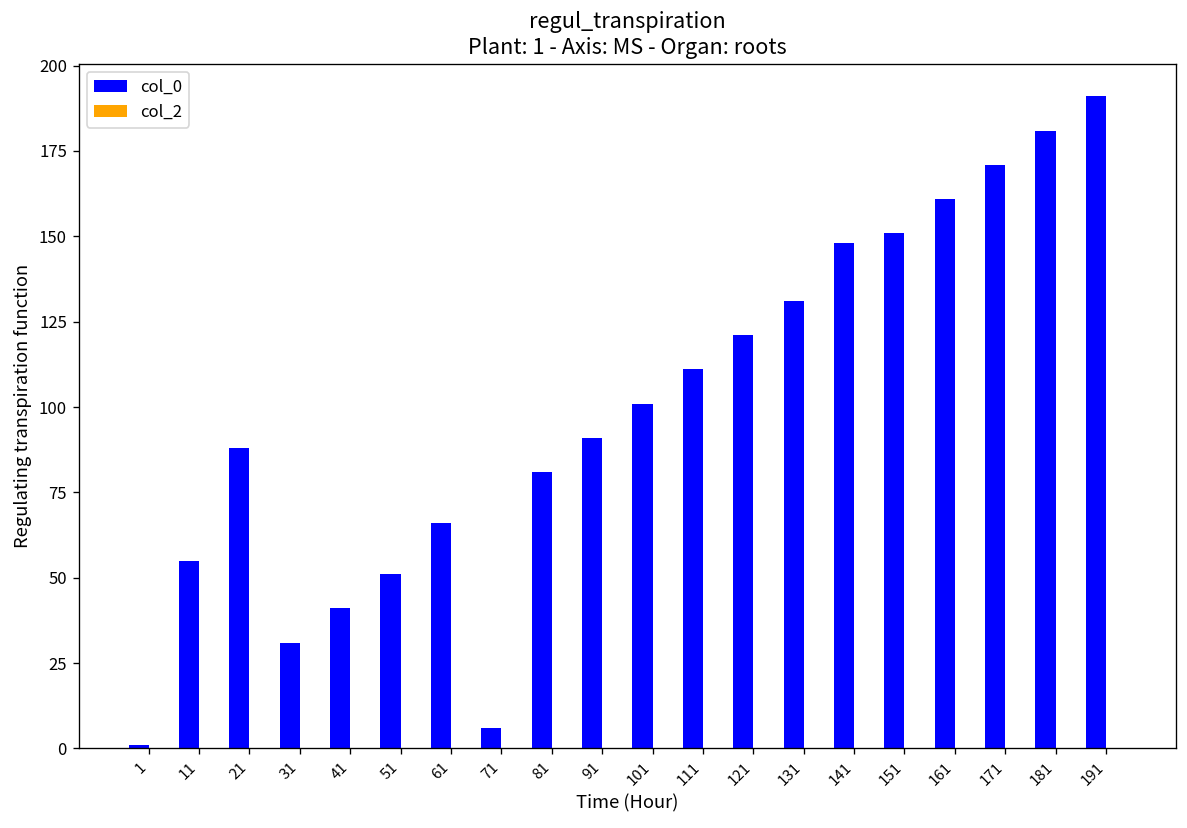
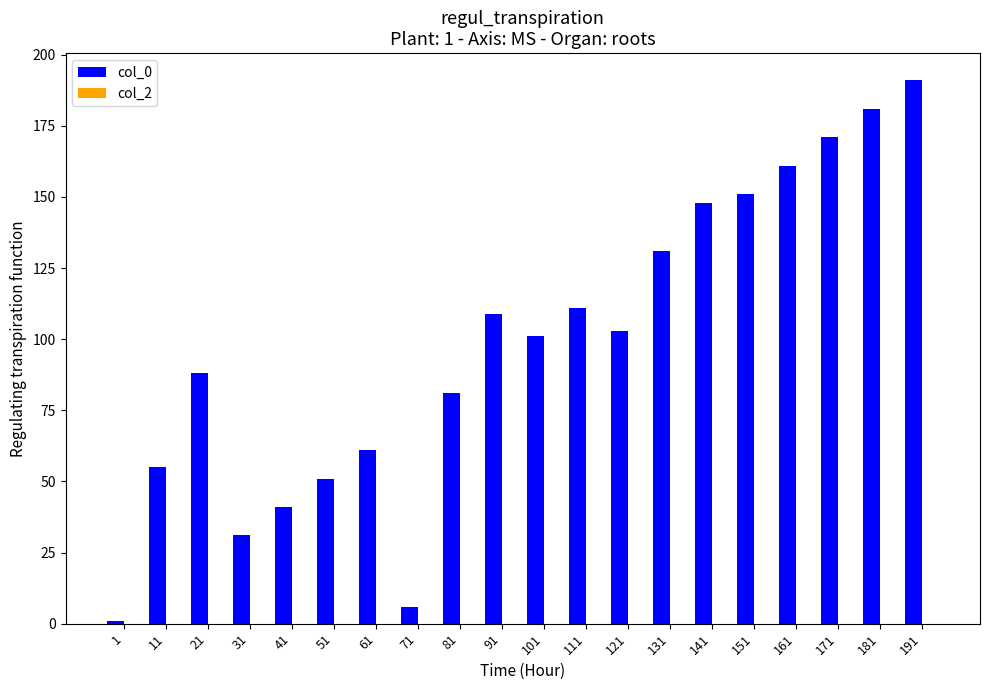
  {
    "col_0": {
      "1": 1,
      "11": 55,
      "21": 88,
      "31": 31,
      "41": 41,
      "51": 51,
-     "61": 66,
+     "61": 61,
      "71": 6,
      "81": 81,
-     "91": 91,
+     "91": 109,
      "101": 101,
      "111": 111,
-     "121": 121,
+     "121": 103,
      "131": 131,
      "141": 148,
      "151": 151,
      "161": 161,
      "171": 171,
      "181": 181,
      "191": 191
    },
    "col_2": {
      "1": 0,
      "11": 0,
      "21": 0,
      "31": 0,
      "41": 0,
      "51": 0,
      "61": 0,
      "71": 0,
      "81": 0,
      "91": 0,
      "101": 0,
      "111": 0,
      "121": 0,
      "131": 0,
      "141": 0,
      "151": 0,
      "161": 0,
      "171": 0,
      "181": 0,
      "191": 0
    }
  }
